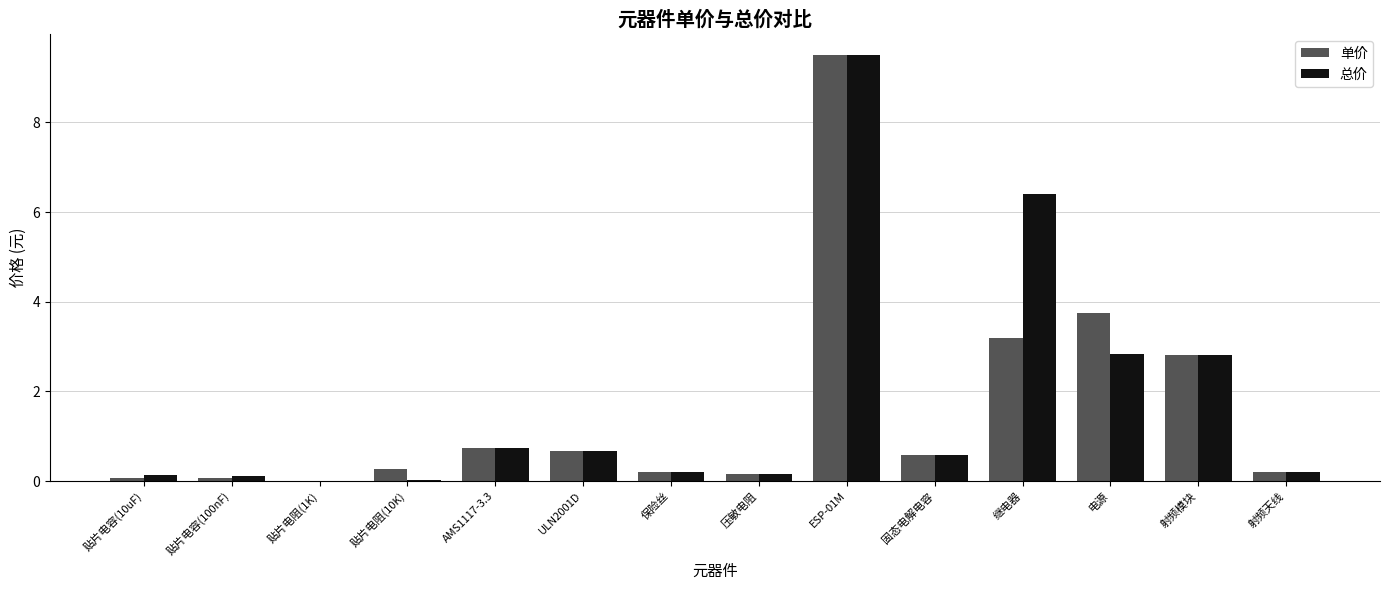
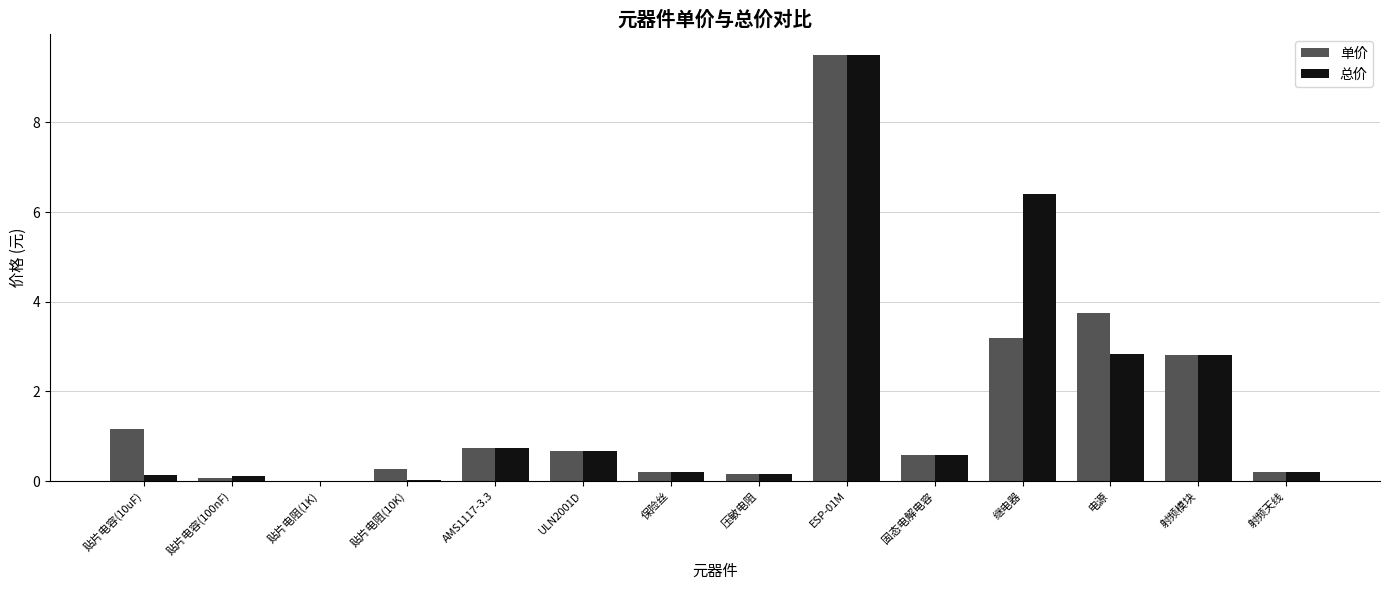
  {
    "单价": {
-     "贴片电容(10uF)": 0.1,
+     "贴片电容(10uF)": 1.2,
      "贴片电容(100nF)": 0.1,
      "贴片电阻(10K)": 0.3,
      "AMS1117-3.3": 0.7,
      "ULN2001D": 0.7,
      "保险丝": 0.2,
      "压敏电阻": 0.2,
      "ESP-01M": 9.5,
      "固态电解电容": 0.6,
      "继电器": 3.2,
      "电源": 3.7,
      "射频模块": 2.8,
      "射频天线": 0.2
    },
    "总价": {
      "贴片电容(10uF)": 0.1,
      "贴片电容(100nF)": 0.1,
      "AMS1117-3.3": 0.7,
      "ULN2001D": 0.7,
      "保险丝": 0.2,
      "压敏电阻": 0.2,
      "ESP-01M": 9.5,
      "固态电解电容": 0.6,
      "继电器": 6.4,
      "电源": 2.8,
      "射频模块": 2.8,
      "射频天线": 0.2
    }
  }
